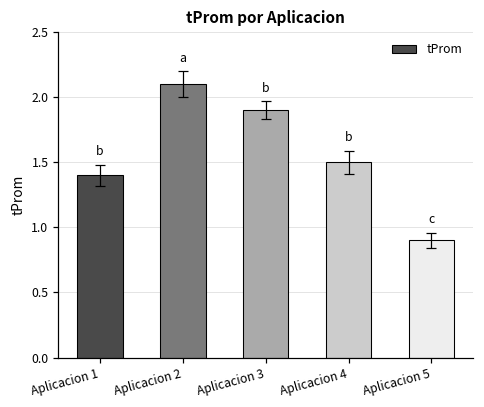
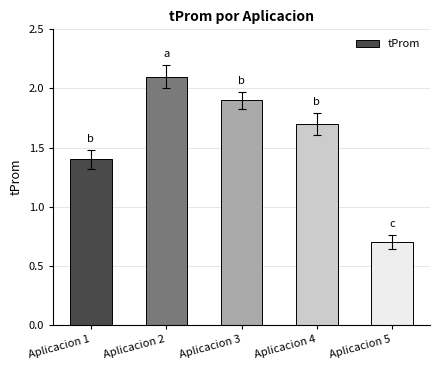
  {
    "tProm": {
      "Aplicacion 1": 1.4,
      "Aplicacion 2": 2.1,
      "Aplicacion 3": 1.9,
-     "Aplicacion 4": 1.5,
-     "Aplicacion 5": 0.9
+     "Aplicacion 4": 1.7,
+     "Aplicacion 5": 0.7
    }
  }
